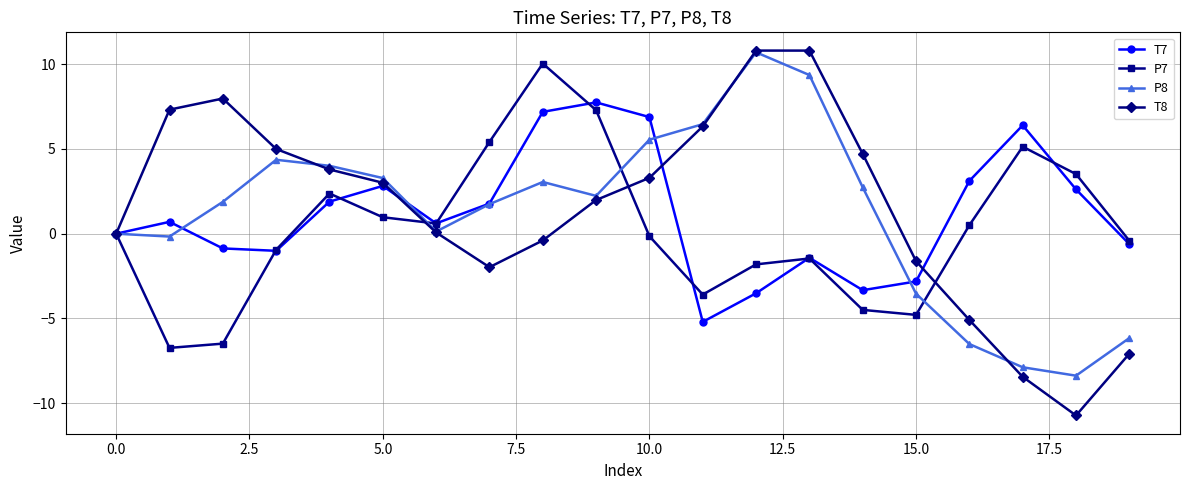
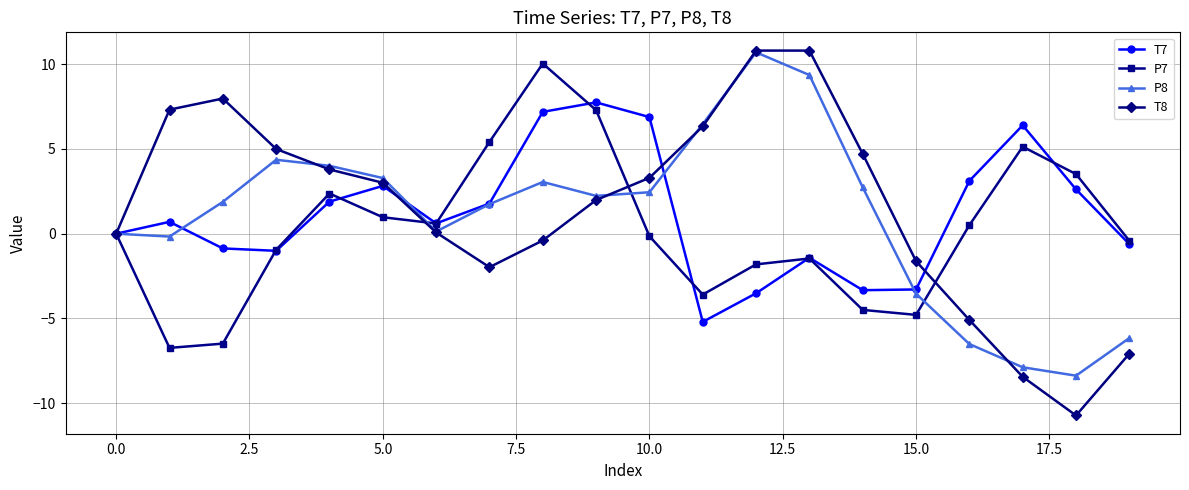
  {
    "T7": {
      "5.0": 2.8,
      "10.0": 6.9,
-     "15.0": -2.8
+     "15.0": -3.3
    },
    "P8": {
      "5.0": 3.3,
-     "10.0": 5.5,
+     "10.0": 2.4,
      "15.0": -3.5
    }
  }
